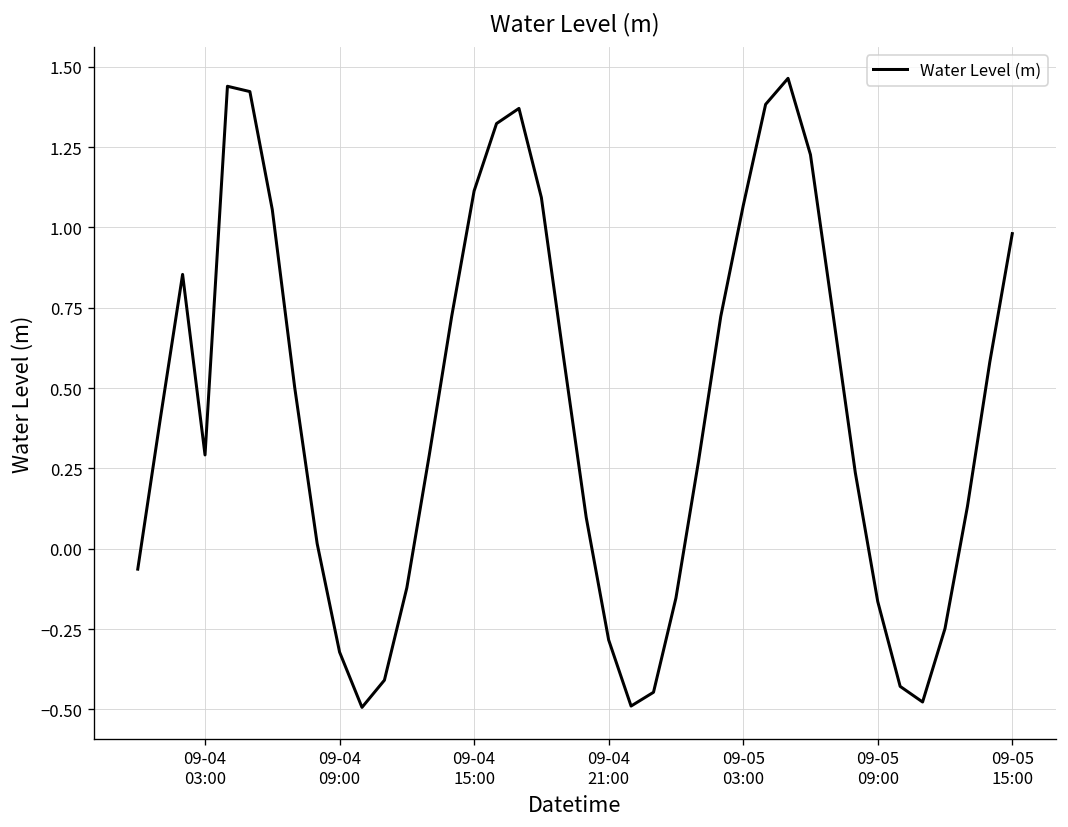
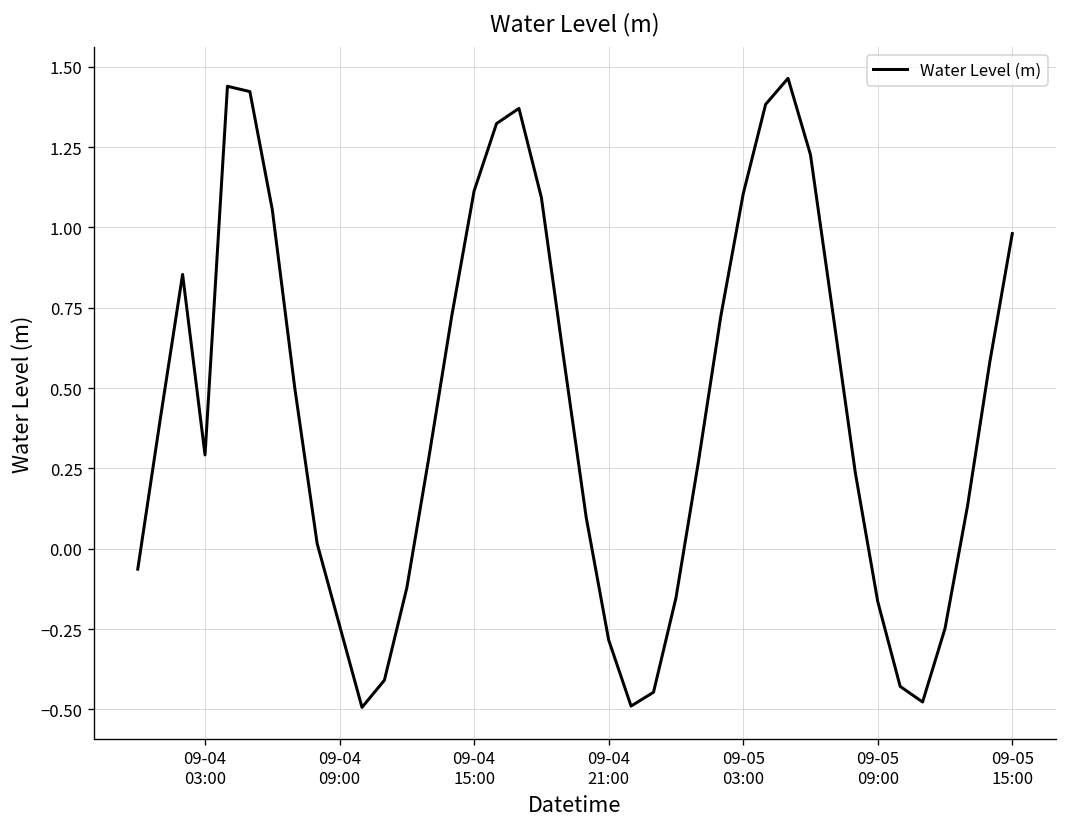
  {
    "09-04 03:00": 0.29,
-   "09-04 09:00": -0.32,
+   "09-04 09:00": -0.24,
    "09-04 15:00": 1.11,
    "09-04 21:00": -0.28,
-   "09-05 03:00": 1.07,
+   "09-05 03:00": 1.10,
    "09-05 09:00": -0.16,
    "09-05 15:00": 0.98
  }
